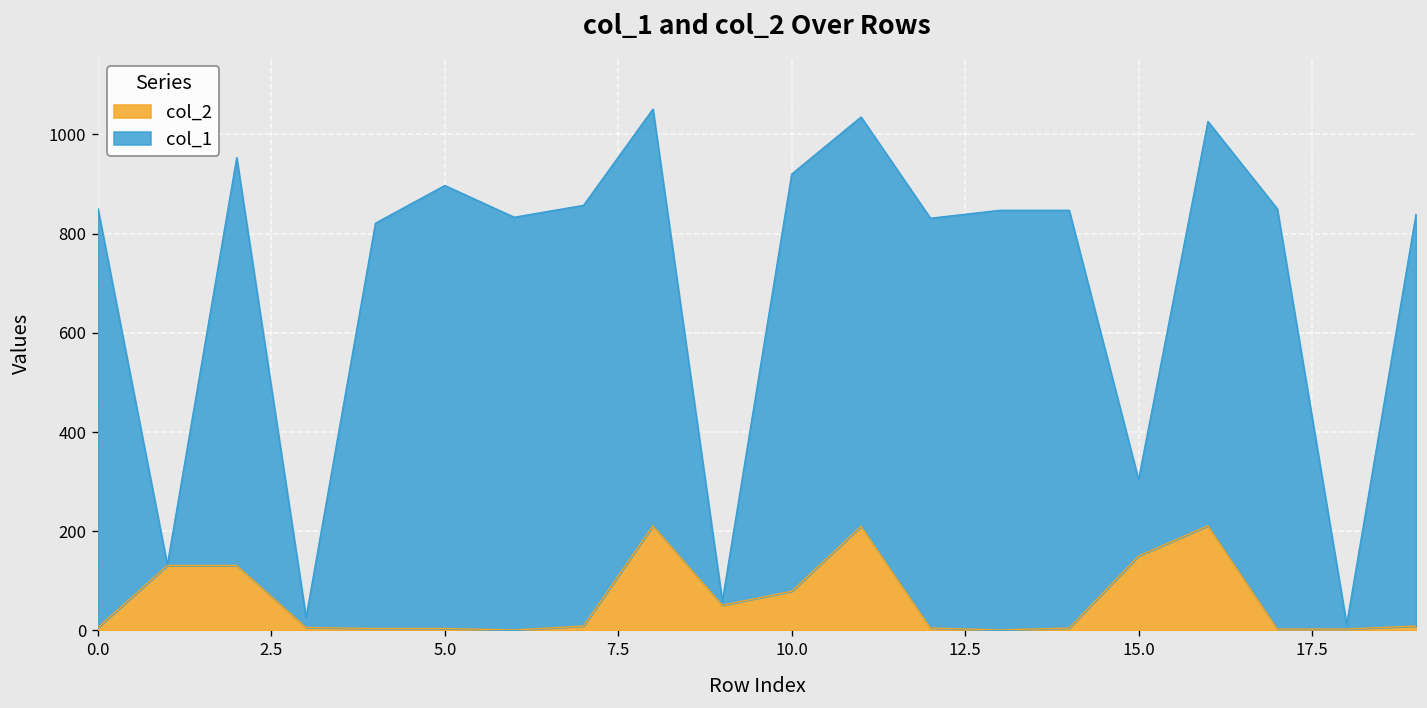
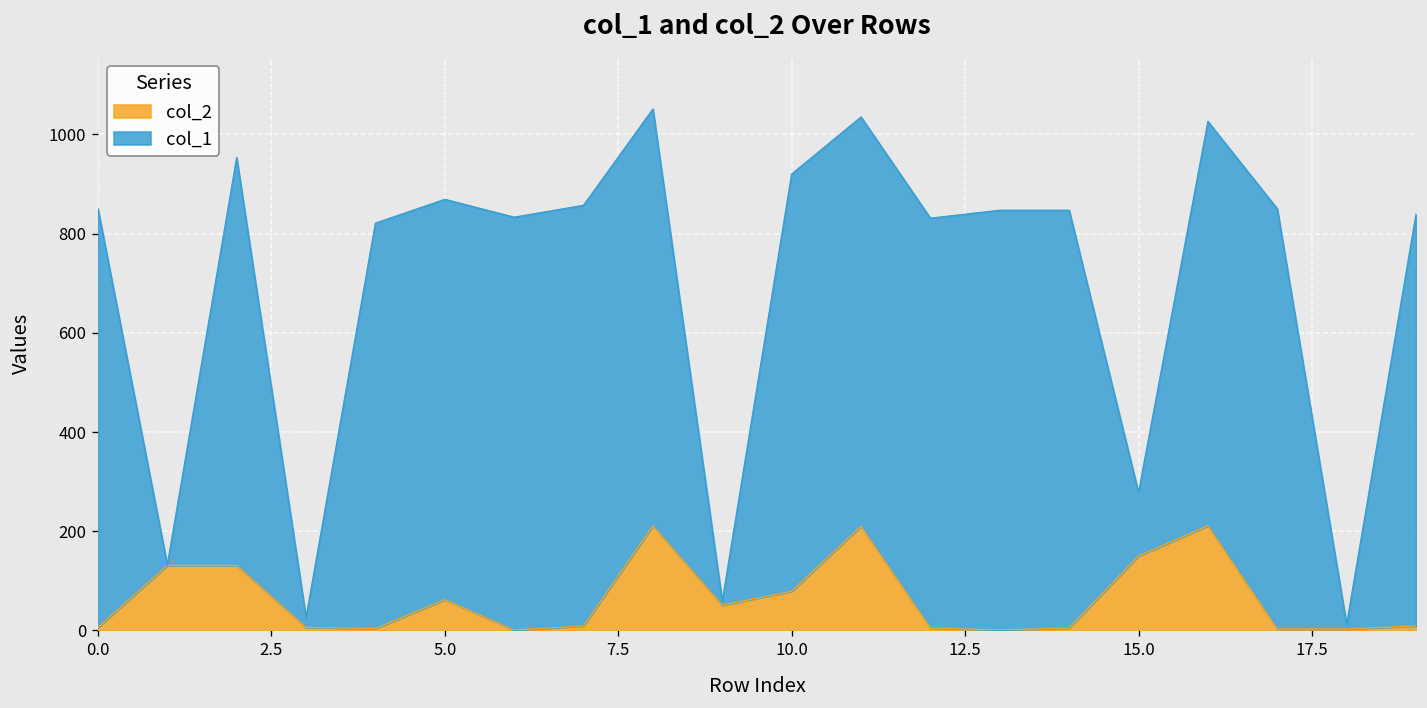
  {
    "col_2": {
      "0.0": 10,
-     "5.0": 0,
+     "5.0": 60,
      "10.0": 80,
      "15.0": 150
    },
    "col_1": {
      "0.0": 840,
-     "5.0": 890,
+     "5.0": 810,
      "10.0": 840,
-     "15.0": 150
+     "15.0": 130
    }
  }
